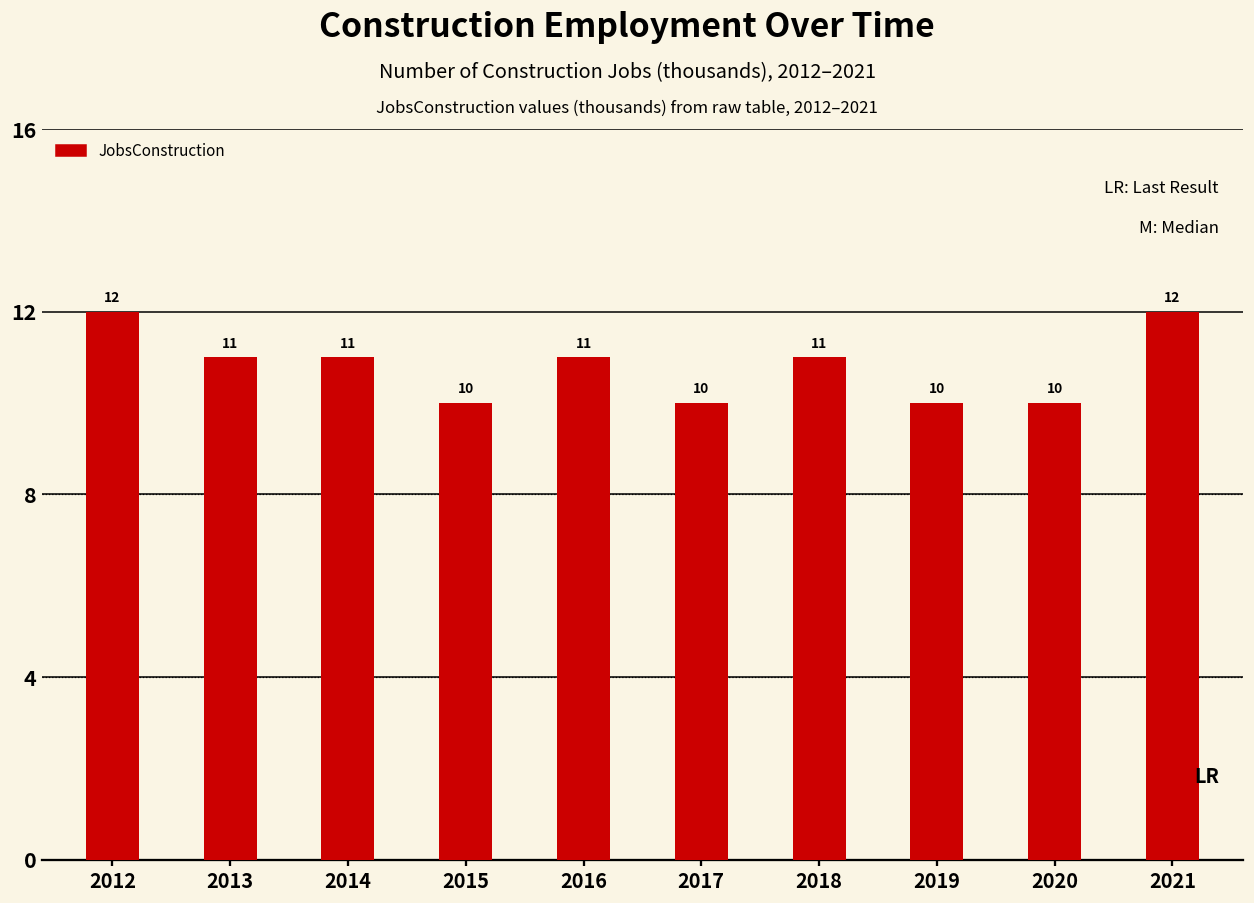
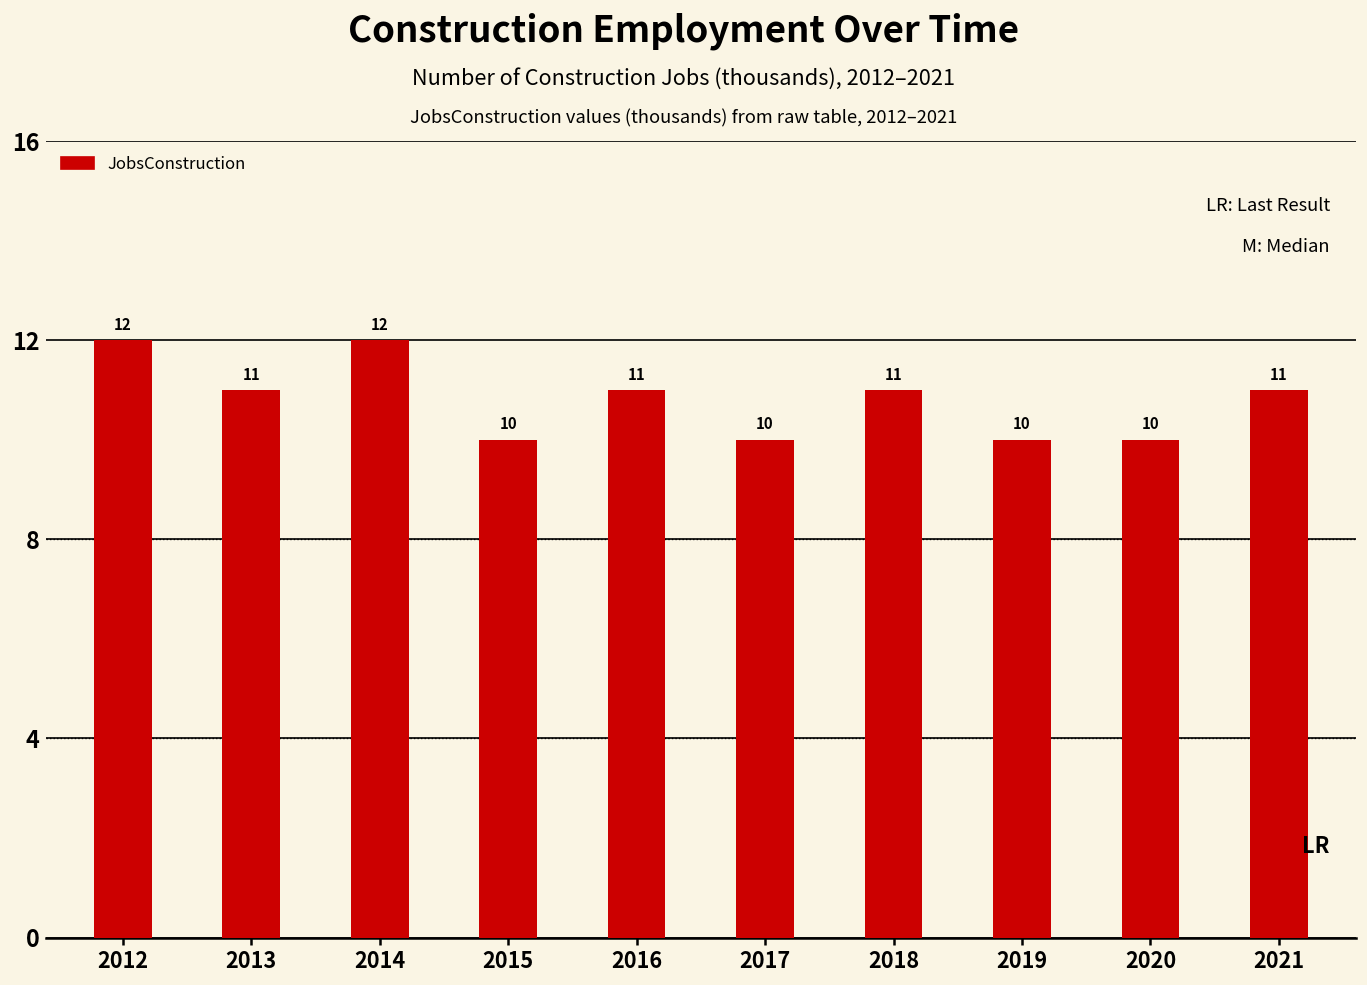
  {
    "2012": 12,
    "2013": 11,
-   "2014": 11,
+   "2014": 12,
    "2015": 10,
    "2016": 11,
    "2017": 10,
    "2018": 11,
    "2019": 10,
    "2020": 10,
-   "2021": 12
+   "2021": 11
  }
